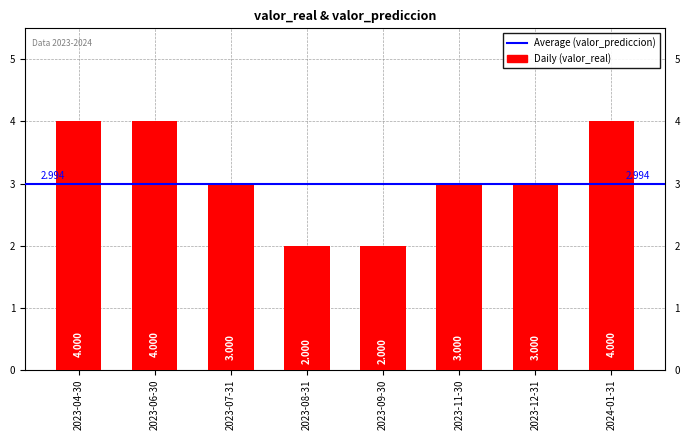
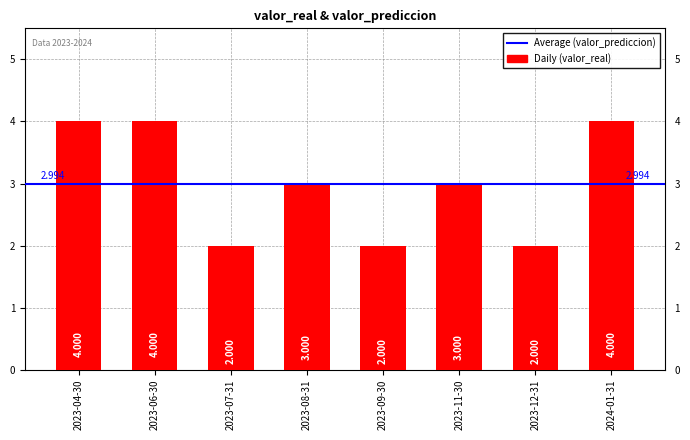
  {
    "2023-04-30": 4.000,
    "2023-06-30": 4.000,
-   "2023-07-31": 3.000,
-   "2023-08-31": 2.000,
+   "2023-07-31": 2.000,
+   "2023-08-31": 3.000,
    "2023-09-30": 2.000,
    "2023-11-30": 3.000,
-   "2023-12-31": 3.000,
+   "2023-12-31": 2.000,
    "2024-01-31": 4.000
  }
